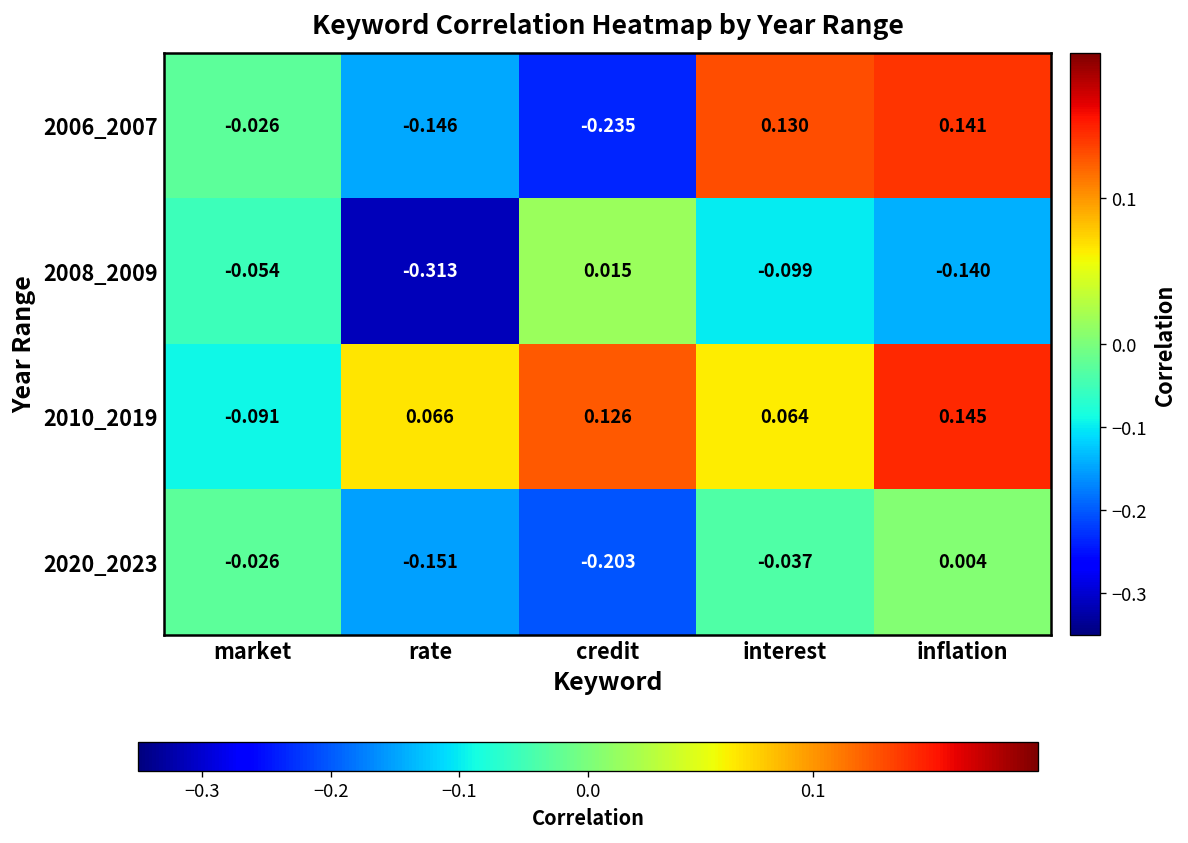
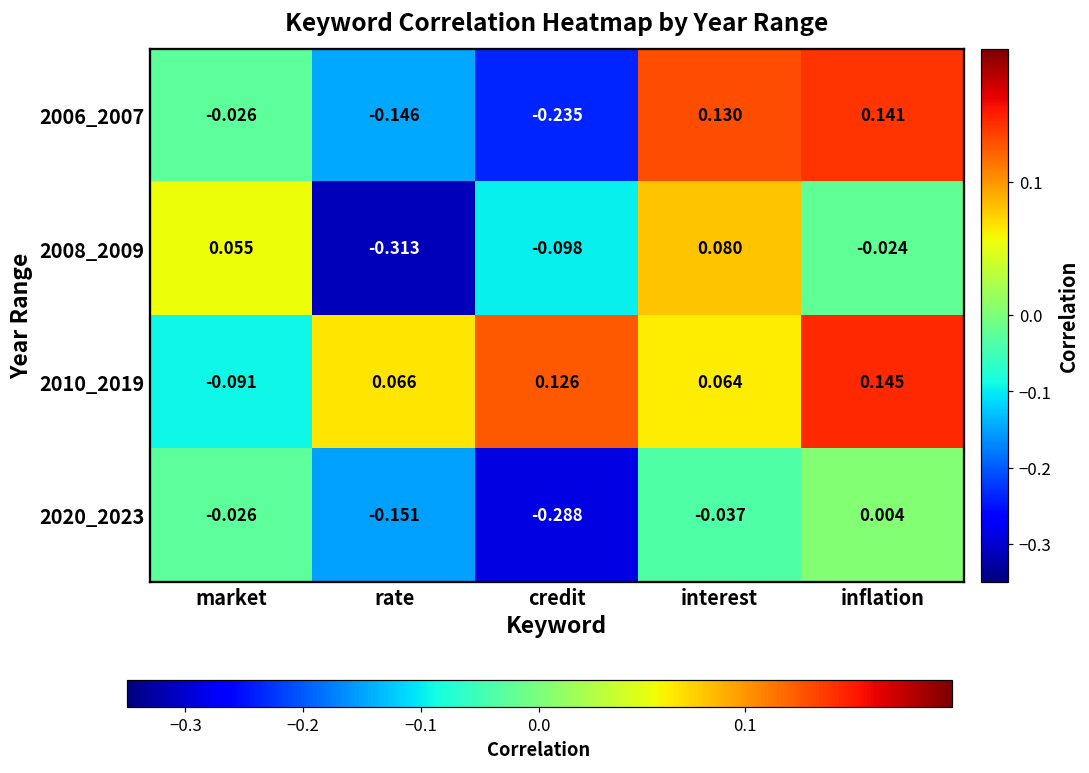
  {
    "2006_2007": {
      "market": -0.026,
      "rate": -0.146,
      "credit": -0.235,
      "interest": 0.130,
      "inflation": 0.141
    },
    "2008_2009": {
-     "market": -0.054,
+     "market": 0.055,
      "rate": -0.313,
-     "credit": 0.015,
-     "interest": -0.099,
-     "inflation": -0.140
+     "credit": -0.098,
+     "interest": 0.080,
+     "inflation": -0.024
    },
    "2010_2019": {
      "market": -0.091,
      "rate": 0.066,
      "credit": 0.126,
      "interest": 0.064,
      "inflation": 0.145
    },
    "2020_2023": {
      "market": -0.026,
      "rate": -0.151,
-     "credit": -0.203,
+     "credit": -0.288,
      "interest": -0.037,
      "inflation": 0.004
    }
  }
